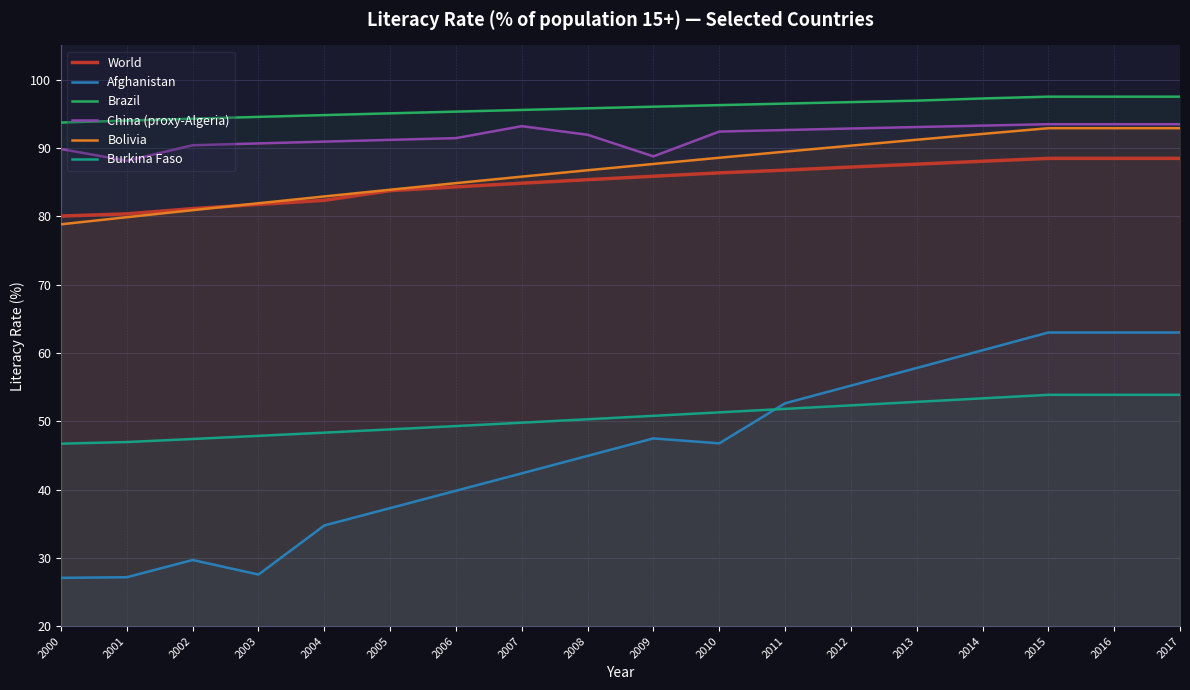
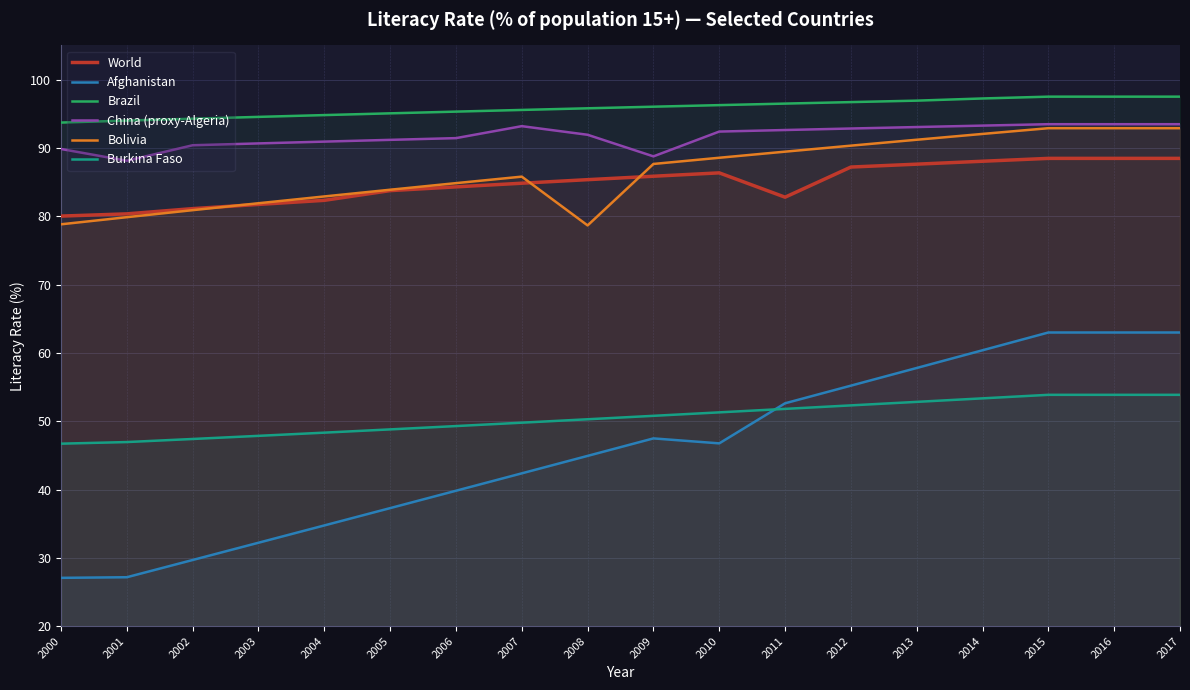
  {
    "World": {
      "2000": 80,
      "2001": 80,
      "2004": 82,
      "2006": 84,
      "2007": 85,
      "2008": 85,
      "2009": 86,
      "2010": 86,
-     "2011": 87,
+     "2011": 83,
      "2012": 87,
      "2013": 88,
      "2014": 88,
      "2015": 88,
      "2016": 88,
      "2017": 88
    },
    "Afghanistan": {
      "2000": 27,
      "2001": 27,
      "2002": 30,
-     "2003": 28,
+     "2003": 32,
      "2004": 35,
      "2005": 37,
      "2006": 40,
      "2007": 42,
      "2008": 45,
      "2009": 47,
      "2010": 47,
      "2011": 53,
      "2012": 55,
      "2013": 58,
      "2014": 60,
      "2015": 63,
      "2016": 63,
      "2017": 63
    },
    "China (proxy-Algeria)": {
      "2000": 90,
      "2003": 91,
      "2004": 91,
      "2005": 91,
      "2006": 91,
      "2007": 93,
      "2008": 92,
      "2009": 89,
      "2010": 92,
      "2011": 93,
      "2012": 93,
      "2013": 93,
      "2014": 93,
      "2015": 93,
      "2016": 93,
      "2017": 93
    },
    "Bolivia": {
      "2000": 79,
      "2001": 80,
      "2004": 83,
      "2006": 85,
      "2007": 86,
-     "2008": 87,
+     "2008": 79,
      "2009": 88,
      "2010": 89,
      "2011": 89,
      "2012": 90,
      "2013": 91,
      "2014": 92,
      "2015": 93,
      "2016": 93,
      "2017": 93
    }
  }
